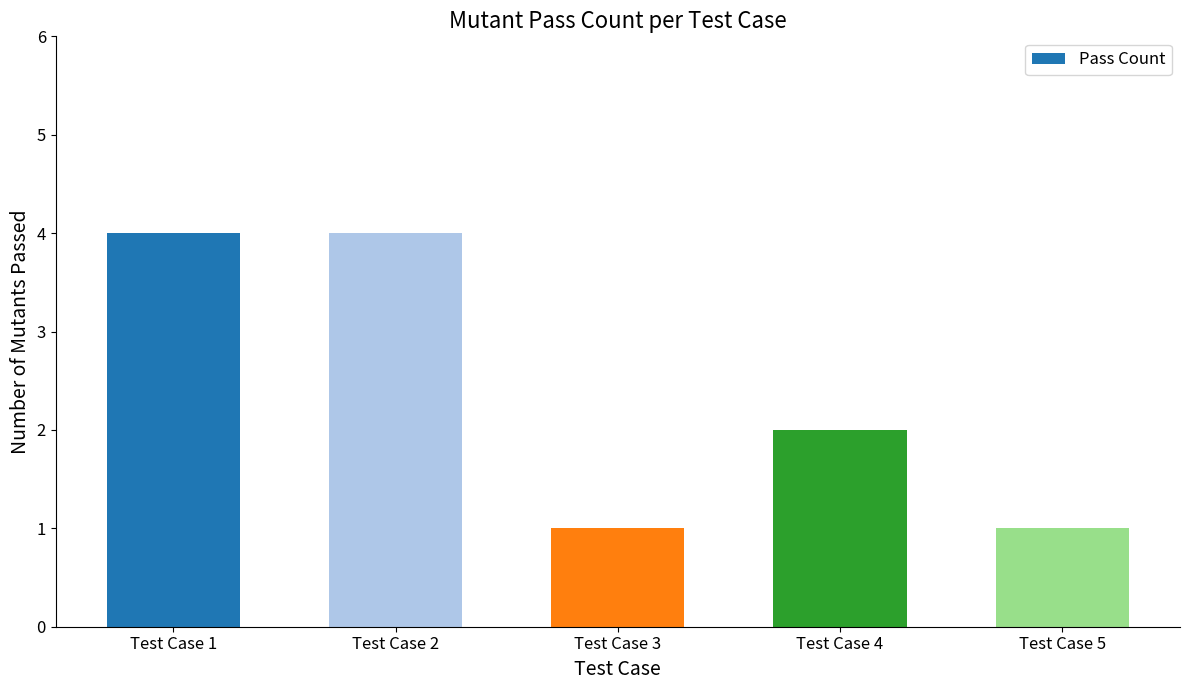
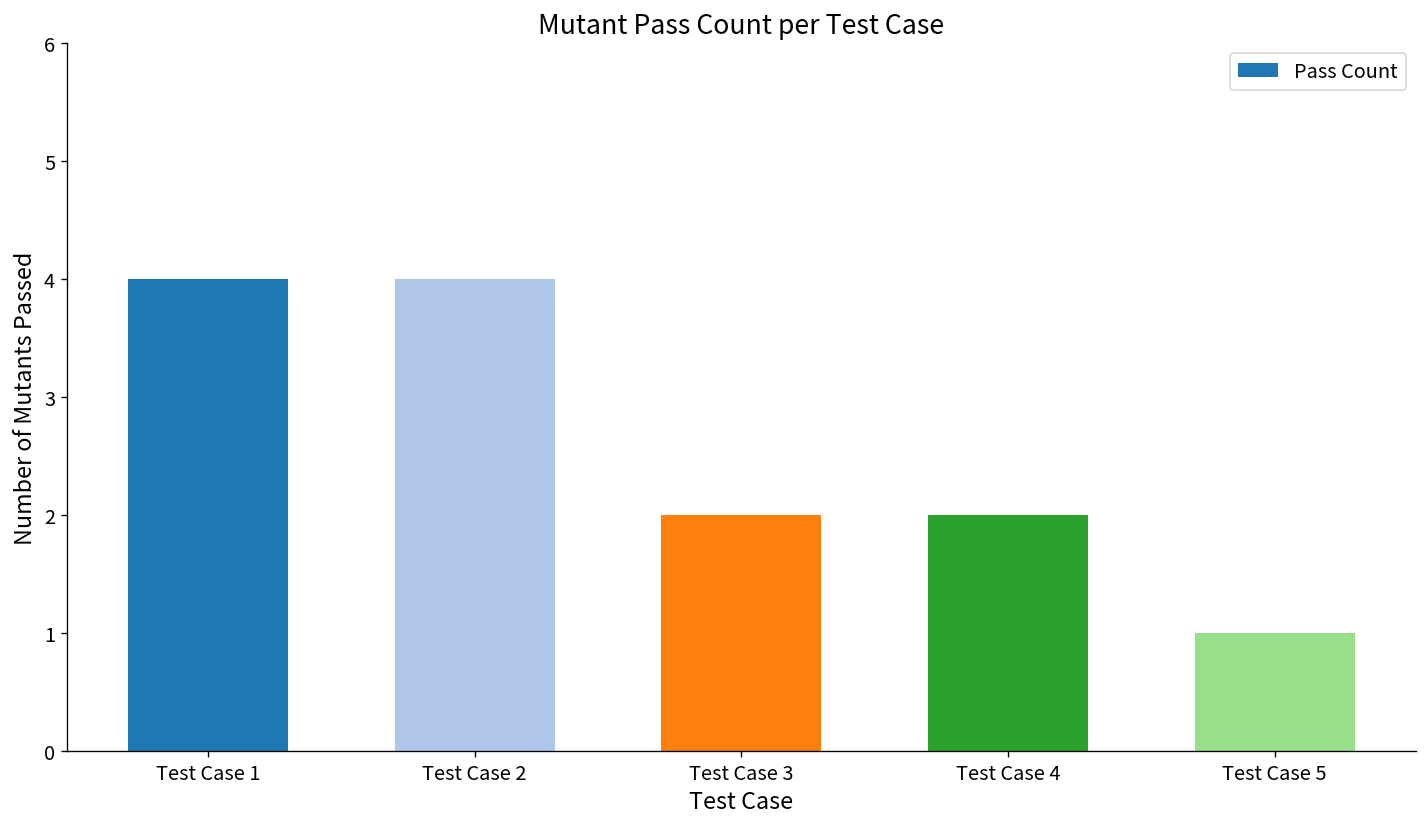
  {
    "Test Case 1": 4,
    "Test Case 2": 4,
-   "Test Case 3": 1,
+   "Test Case 3": 2,
    "Test Case 4": 2,
    "Test Case 5": 1
  }
